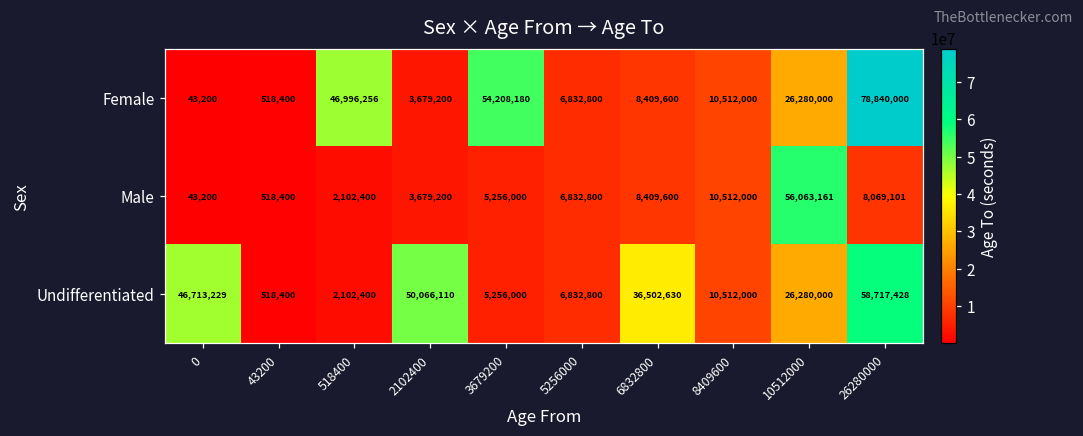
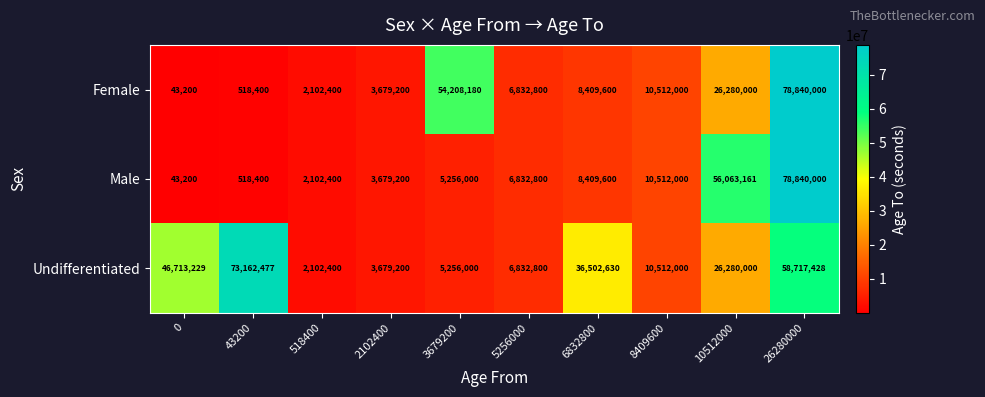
  {
    "Female": {
      "0": "43,200",
      "43200": "518,400",
-     "518400": "46,996,256",
+     "518400": "2,102,400",
      "2102400": "3,679,200",
      "3679200": "54,208,180",
      "5256000": "6,832,800",
      "6832800": "8,409,600",
      "8409600": "10,512,000",
      "10512000": "26,280,000",
      "26280000": "78,840,000"
    },
    "Male": {
      "0": "43,200",
      "43200": "518,400",
      "518400": "2,102,400",
      "2102400": "3,679,200",
      "3679200": "5,256,000",
      "5256000": "6,832,800",
      "6832800": "8,409,600",
      "8409600": "10,512,000",
      "10512000": "56,063,161",
-     "26280000": "8,069,101"
+     "26280000": "78,840,000"
    },
    "Undifferentiated": {
      "0": "46,713,229",
-     "43200": "518,400",
+     "43200": "73,162,477",
      "518400": "2,102,400",
-     "2102400": "50,066,110",
+     "2102400": "3,679,200",
      "3679200": "5,256,000",
      "5256000": "6,832,800",
      "6832800": "36,502,630",
      "8409600": "10,512,000",
      "10512000": "26,280,000",
      "26280000": "58,717,428"
    }
  }
